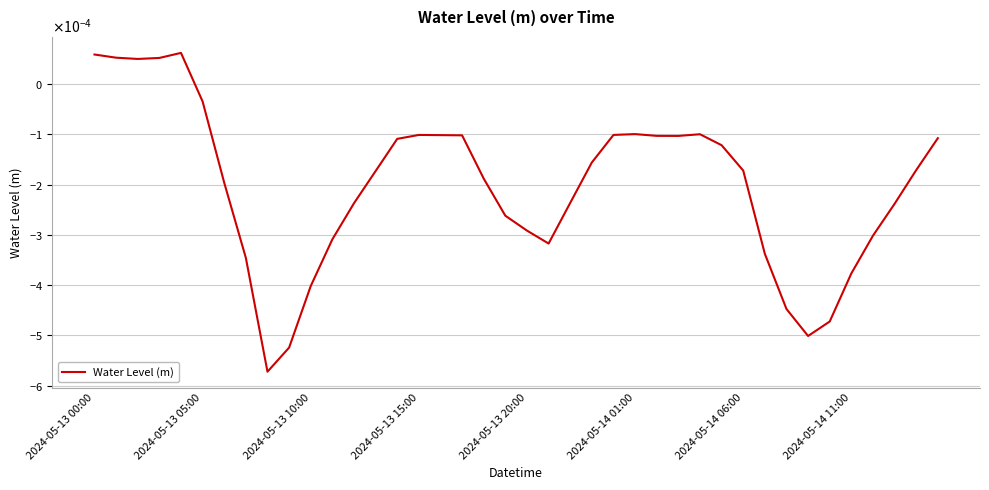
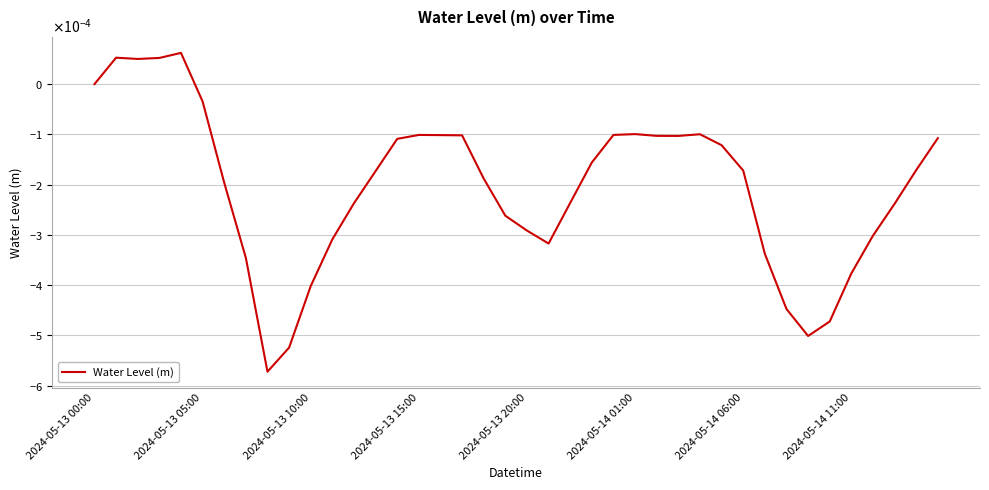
  {
-   "2024-05-13 00:00": 0.0001,
+   "2024-05-13 00:00": 0.0000,
    "2024-05-13 05:00": -0.00003,
    "2024-05-13 10:00": -0.0004,
    "2024-05-13 15:00": -0.0001,
    "2024-05-13 20:00": -0.00029,
    "2024-05-14 01:00": -0.0001,
    "2024-05-14 06:00": -0.00017,
    "2024-05-14 11:00": -0.00038
  }
